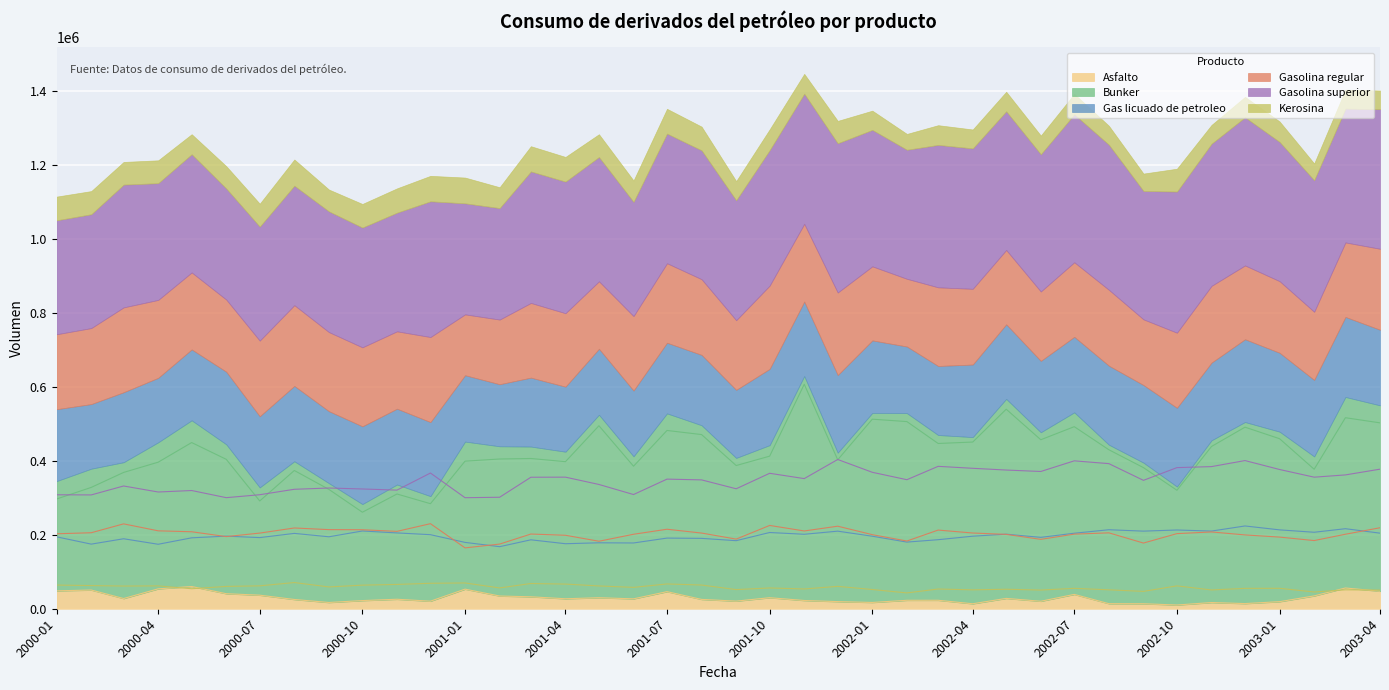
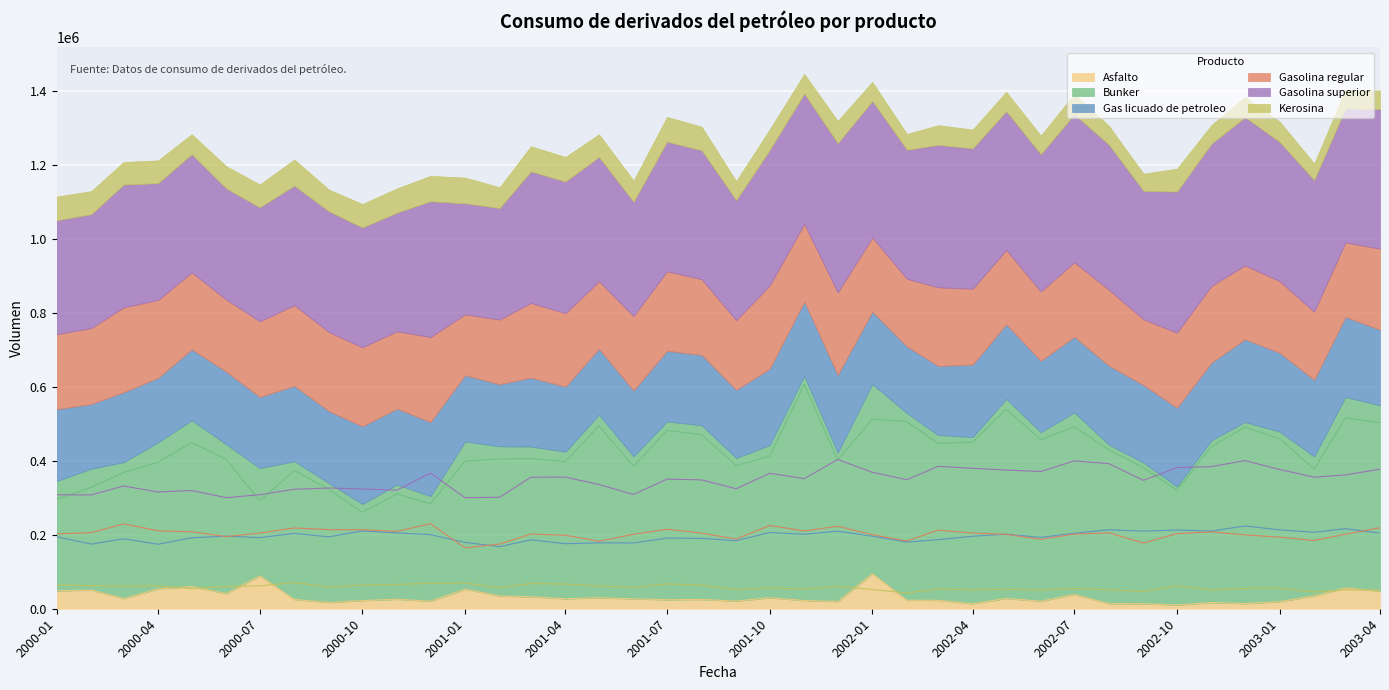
  {
    "Asfalto": {
      "2000-01": 50000,
      "2000-04": 50000,
-     "2000-07": 40000,
+     "2000-07": 90000,
      "2000-10": 20000,
      "2001-01": 50000,
      "2001-04": 30000,
-     "2001-07": 50000,
+     "2001-07": 20000,
      "2001-10": 30000,
-     "2002-01": 20000,
+     "2002-01": 90000,
      "2002-04": 10000,
      "2002-07": 40000,
      "2002-10": 10000,
      "2003-01": 20000
    }
  }
